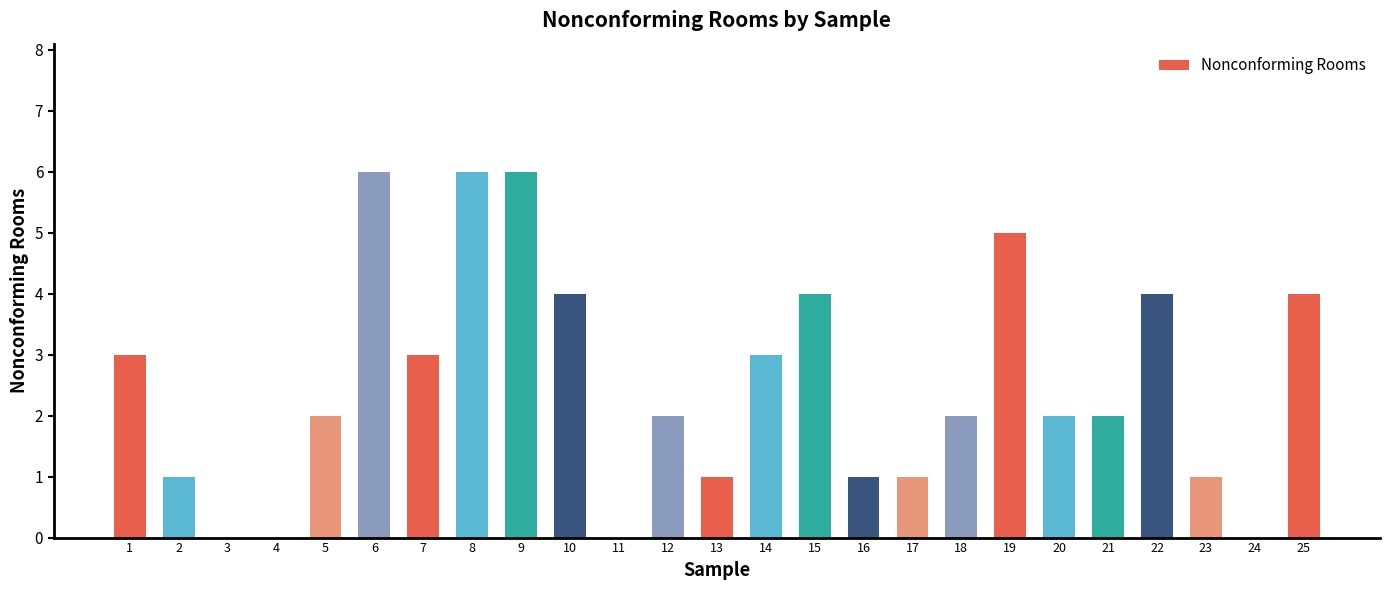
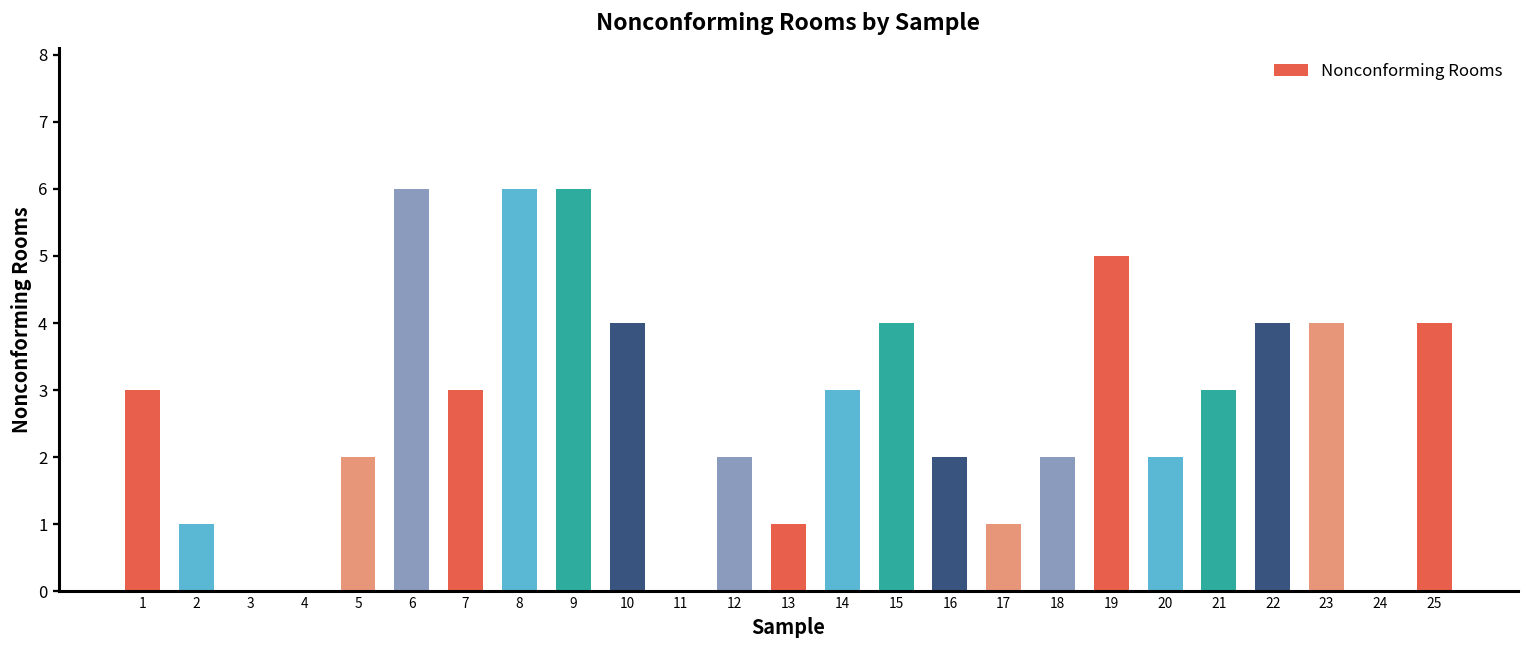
  {
    "1": 3,
    "2": 1,
    "3": 0,
    "4": 0,
    "5": 2,
    "6": 6,
    "7": 3,
    "8": 6,
    "9": 6,
    "10": 4,
    "11": 0,
    "12": 2,
    "13": 1,
    "14": 3,
    "15": 4,
-   "16": 1,
+   "16": 2,
    "17": 1,
    "18": 2,
    "19": 5,
    "20": 2,
-   "21": 2,
+   "21": 3,
    "22": 4,
-   "23": 1,
+   "23": 4,
    "24": 0,
    "25": 4
  }
